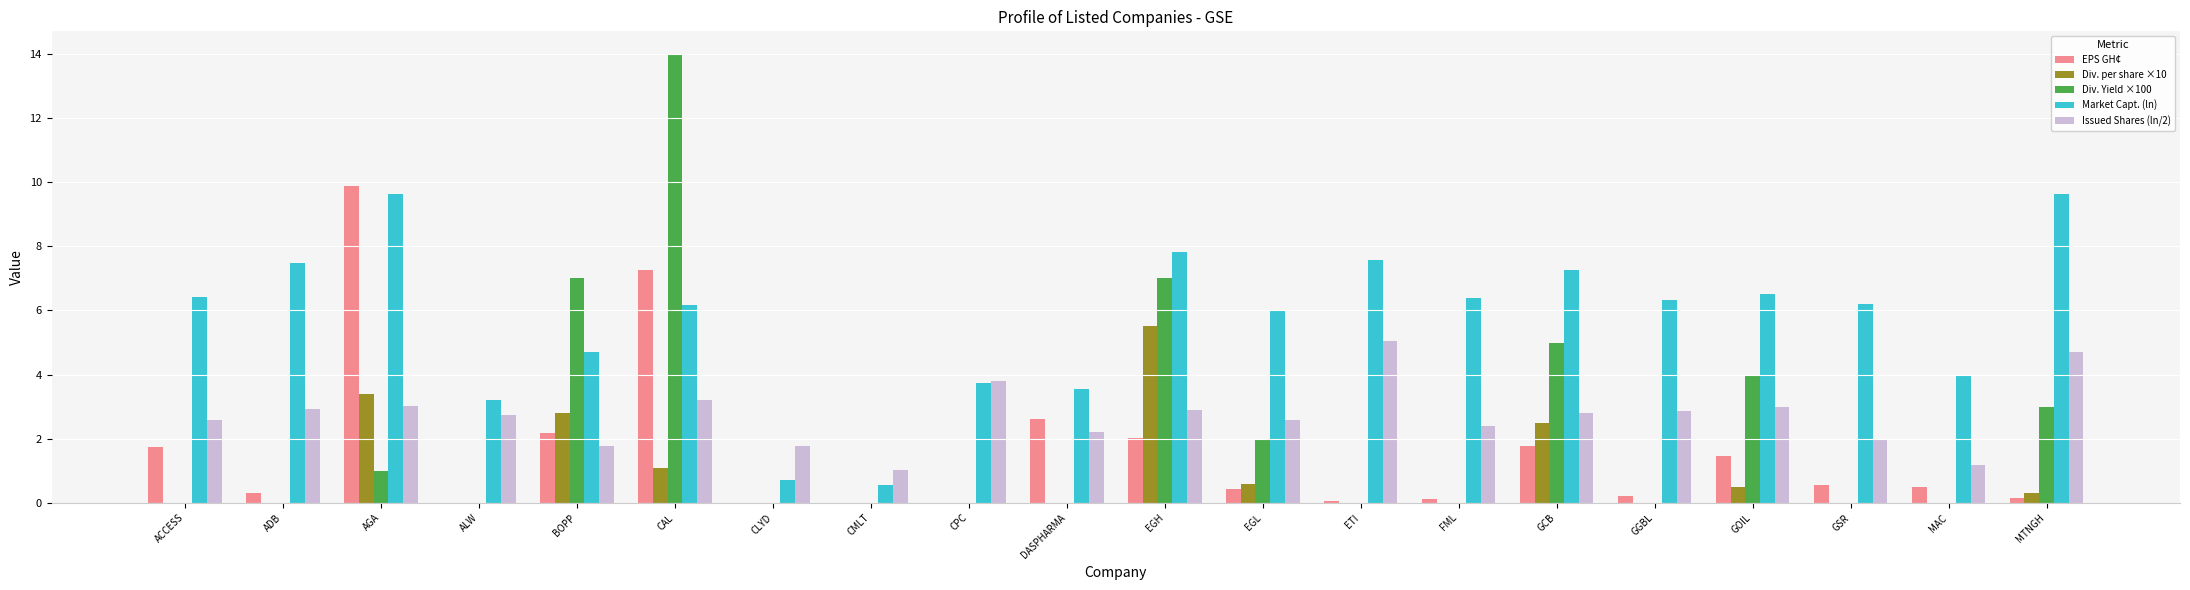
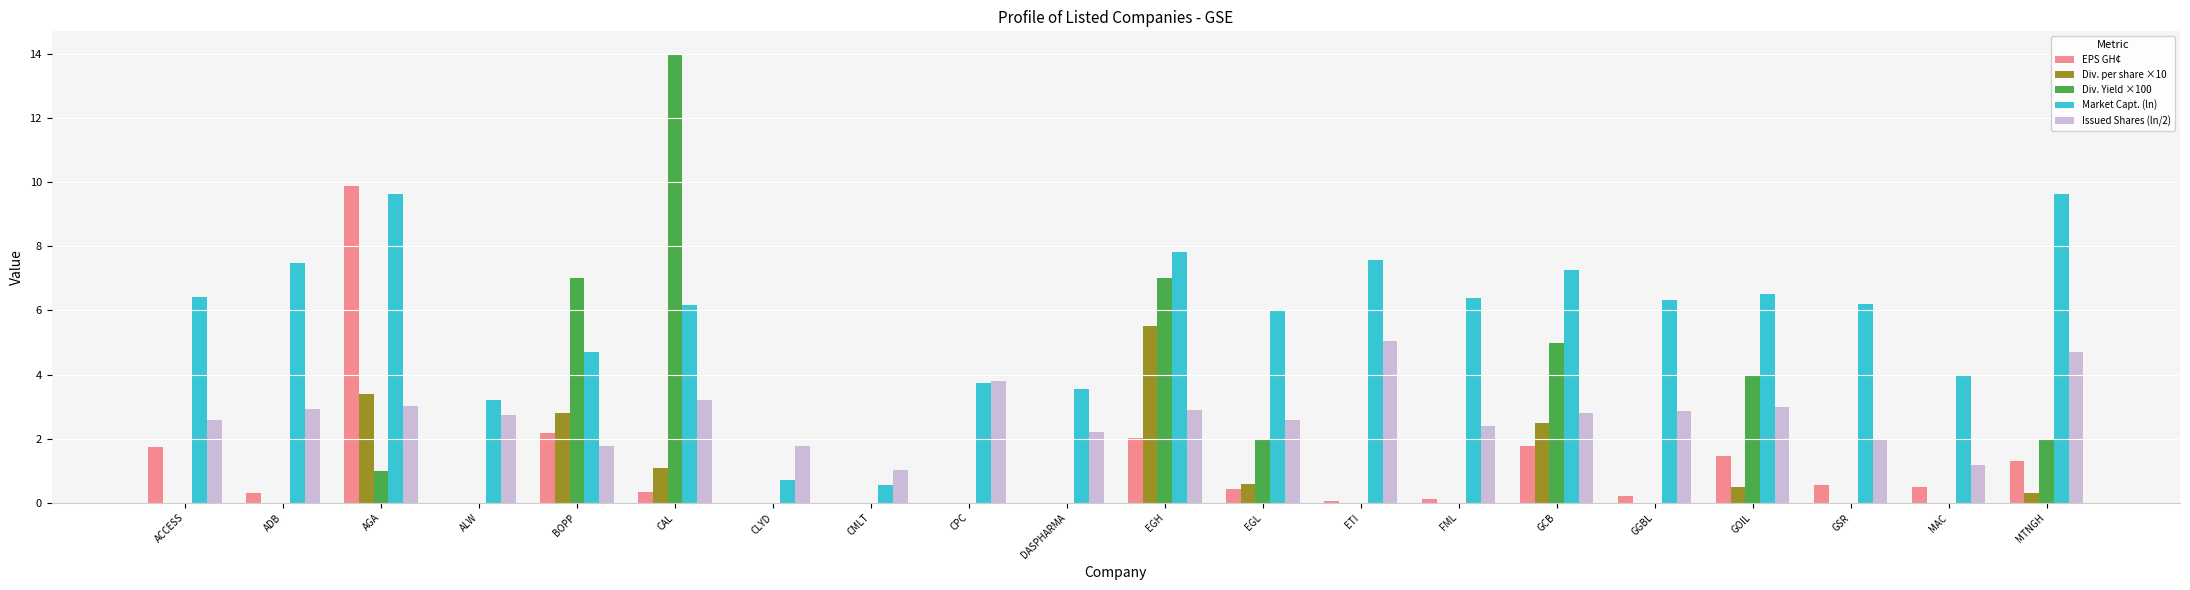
  {
    "EPS GH¢": {
      "ACCESS": 1.7,
      "ADB": 0.3,
      "AGA": 9.9,
      "ALW": 0.0,
      "BOPP": 2.2,
-     "CAL": 7.3,
+     "CAL": 0.3,
      "CLYD": 0.0,
      "CMLT": 0.0,
      "CPC": 0.0,
-     "DASPHARMA": 2.6,
+     "DASPHARMA": 0.0,
      "EGH": 2.0,
      "EGL": 0.4,
      "FML": 0.1,
      "GCB": 1.8,
      "GGBL": 0.2,
      "GOIL": 1.5,
      "GSR": 0.6,
      "MAC": 0.5,
-     "MTNGH": 0.1
+     "MTNGH": 1.3
    },
    "Div. per share ×10": {
      "ACCESS": 0.0,
      "ADB": 0.0,
      "AGA": 3.4,
      "ALW": 0.0,
      "BOPP": 2.8,
      "CAL": 1.1,
      "CLYD": 0.0,
      "CMLT": 0.0,
      "CPC": 0.0,
      "DASPHARMA": 0.0,
      "EGH": 5.5,
      "EGL": 0.6,
      "ETI": 0.0,
      "FML": 0.0,
      "GCB": 2.5,
      "GGBL": 0.0,
      "GOIL": 0.5,
      "GSR": 0.0,
      "MAC": 0.0,
      "MTNGH": 0.3
    },
    "Div. Yield ×100": {
      "ACCESS": 0.0,
      "ADB": 0.0,
      "AGA": 1.0,
      "ALW": 0.0,
      "BOPP": 7.0,
      "CAL": 14.0,
      "CLYD": 0.0,
      "CMLT": 0.0,
      "CPC": 0.0,
      "DASPHARMA": 0.0,
      "EGH": 7.0,
      "EGL": 2.0,
      "ETI": 0.0,
      "FML": 0.0,
      "GCB": 5.0,
      "GGBL": 0.0,
      "GOIL": 4.0,
      "GSR": 0.0,
      "MAC": 0.0,
-     "MTNGH": 3.0
+     "MTNGH": 2.0
    },
    "Market Capt. (ln)": {
      "ACCESS": 6.4,
      "ADB": 7.5,
      "AGA": 9.6,
      "ALW": 3.2,
      "BOPP": 4.7,
      "CAL": 6.2,
      "CLYD": 0.7,
      "CMLT": 0.6,
      "CPC": 3.7,
      "DASPHARMA": 3.6,
      "EGH": 7.8,
      "EGL": 6.0,
      "ETI": 7.6,
      "FML": 6.4,
      "GCB": 7.3,
      "GGBL": 6.3,
      "GOIL": 6.5,
      "GSR": 6.2,
      "MAC": 4.0,
      "MTNGH": 9.6
    },
    "Issued Shares (ln/2)": {
      "ACCESS": 2.6,
      "ADB": 2.9,
      "AGA": 3.0,
      "ALW": 2.7,
      "BOPP": 1.8,
      "CAL": 3.2,
      "CLYD": 1.8,
      "CMLT": 1.0,
      "CPC": 3.8,
      "DASPHARMA": 2.2,
      "EGH": 2.9,
      "EGL": 2.6,
      "ETI": 5.0,
      "FML": 2.4,
      "GCB": 2.8,
      "GGBL": 2.9,
      "GOIL": 3.0,
      "GSR": 2.0,
      "MAC": 1.2,
      "MTNGH": 4.7
    }
  }
